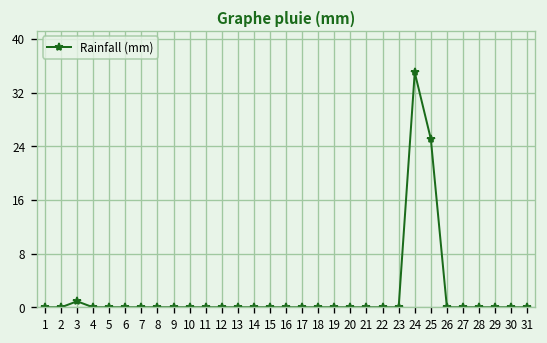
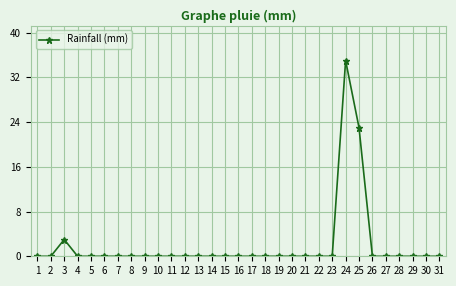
  {
    "1": 0,
    "2": 0,
-   "3": 1,
+   "3": 3,
    "4": 0,
    "5": 0,
    "6": 0,
    "7": 0,
    "8": 0,
    "9": 0,
    "10": 0,
    "11": 0,
    "12": 0,
    "13": 0,
    "14": 0,
    "15": 0,
    "16": 0,
    "17": 0,
    "18": 0,
    "19": 0,
    "20": 0,
    "21": 0,
    "22": 0,
    "23": 0,
    "24": 35,
-   "25": 25,
+   "25": 23,
    "26": 0,
    "27": 0,
    "28": 0,
    "29": 0,
    "30": 0,
    "31": 0
  }
